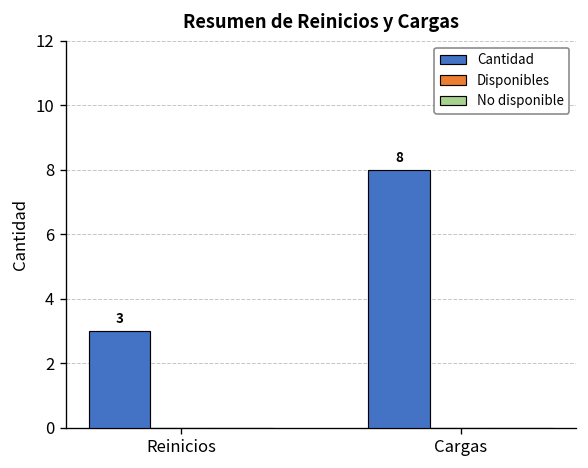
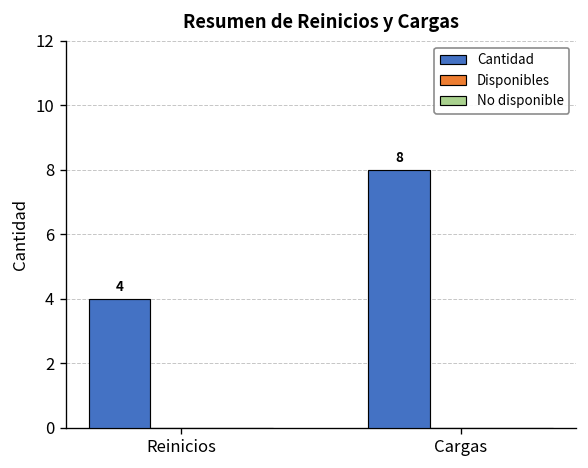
  {
    "Cantidad": {
-     "Reinicios": 3,
+     "Reinicios": 4,
      "Cargas": 8
    },
    "Disponibles": {
      "Reinicios": 0.0,
      "Cargas": 0.0
    },
    "No disponible": {
      "Reinicios": 0.0,
      "Cargas": 0.0
    }
  }
